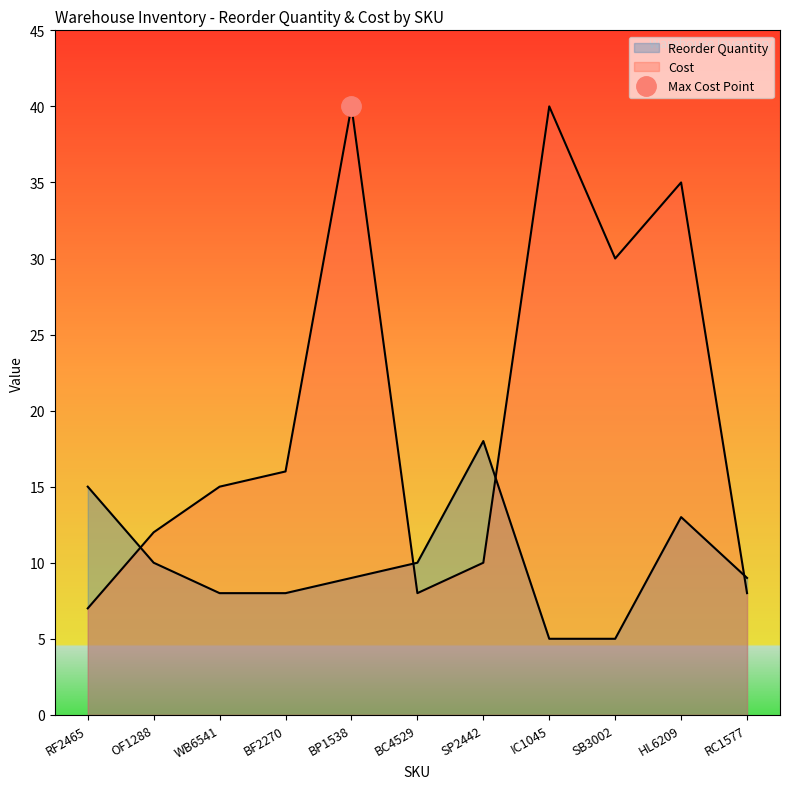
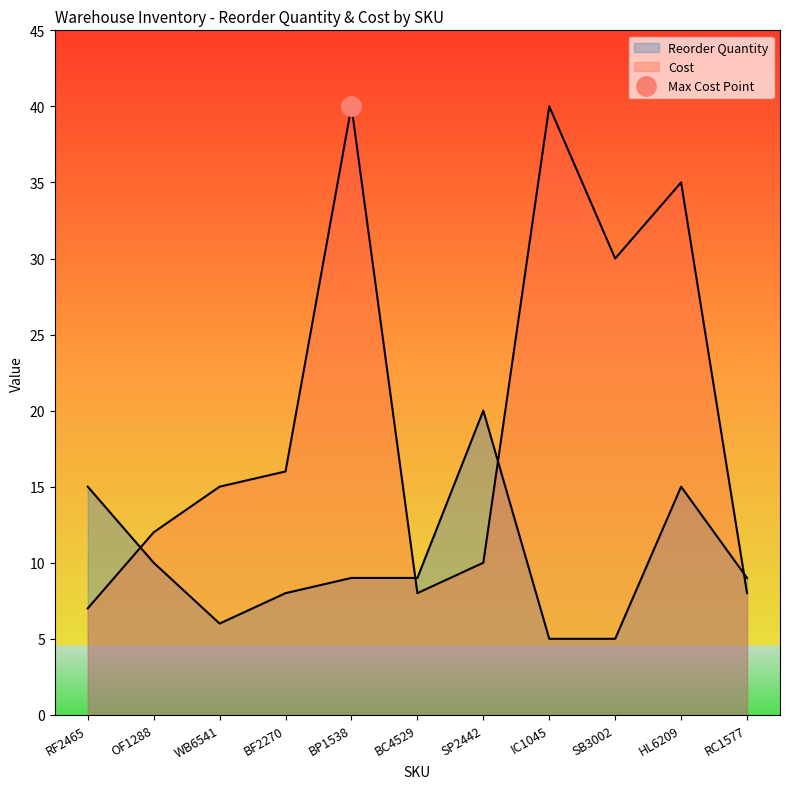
  {
    "Reorder Quantity": {
      "RF2465": 15,
      "OF1288": 10,
-     "WB6541": 8,
+     "WB6541": 6,
      "BF2270": 8,
      "BP1538": 9,
-     "BC4529": 10,
-     "SP2442": 18,
+     "BC4529": 9,
+     "SP2442": 20,
      "IC1045": 5,
      "SB3002": 5,
-     "HL6209": 13,
+     "HL6209": 15,
      "RC1577": 9
    }
  }
